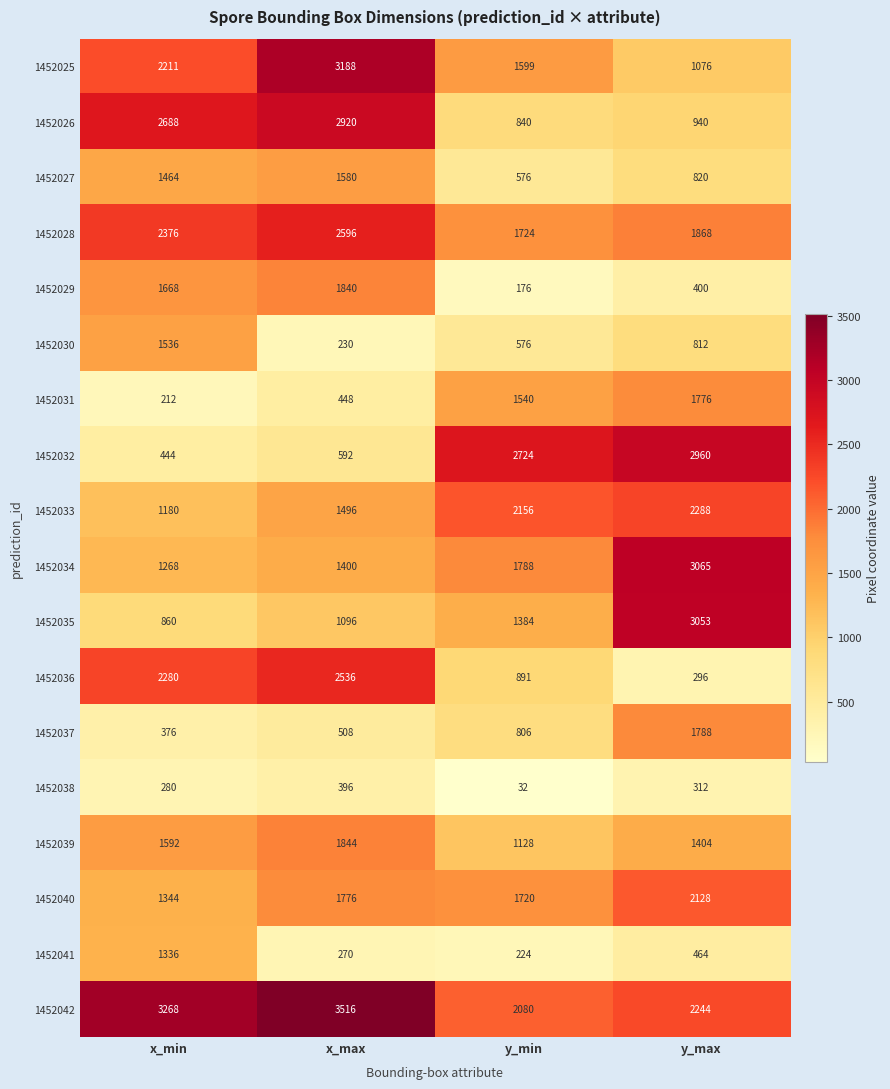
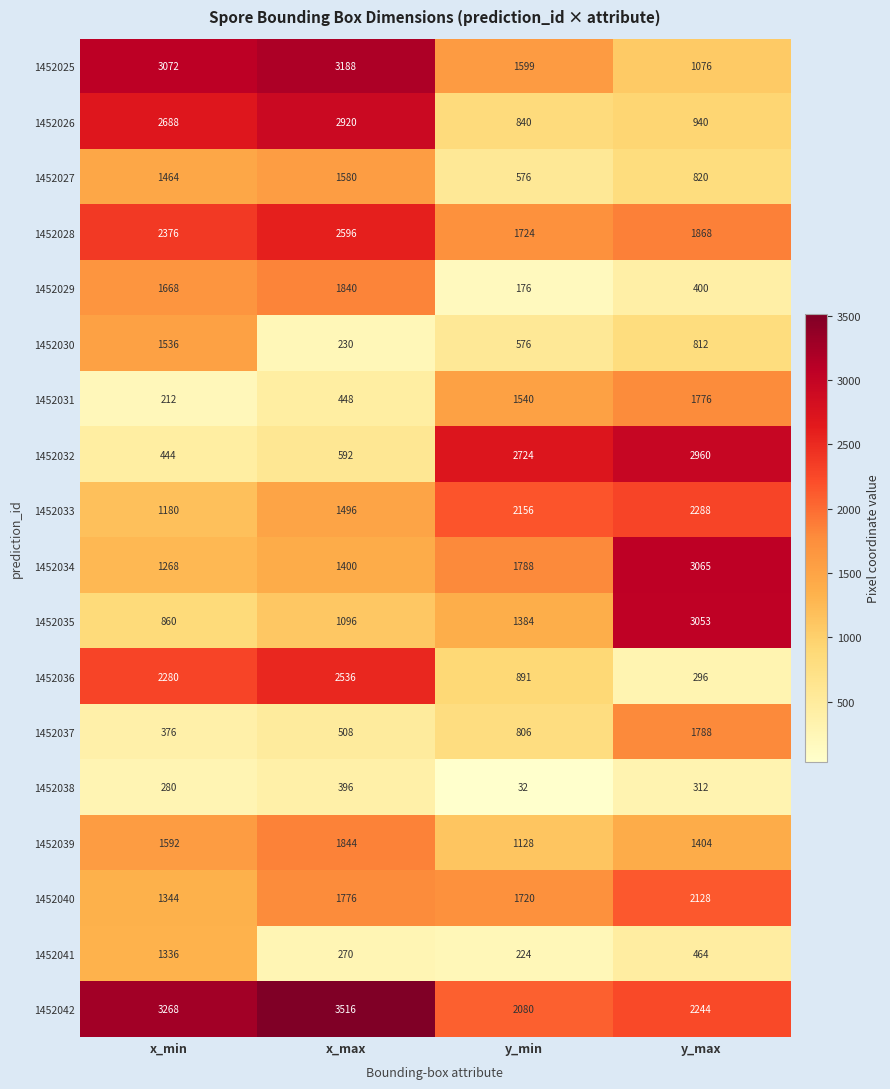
  {
    "1452025": {
-     "x_min": 2211,
+     "x_min": 3072,
      "x_max": 3188,
      "y_min": 1599,
      "y_max": 1076
    },
    "1452026": {
      "x_min": 2688,
      "x_max": 2920,
      "y_min": 840,
      "y_max": 940
    },
    "1452027": {
      "x_min": 1464,
      "x_max": 1580,
      "y_min": 576,
      "y_max": 820
    },
    "1452028": {
      "x_min": 2376,
      "x_max": 2596,
      "y_min": 1724,
      "y_max": 1868
    },
    "1452029": {
      "x_min": 1668,
      "x_max": 1840,
      "y_min": 176,
      "y_max": 400
    },
    "1452030": {
      "x_min": 1536,
      "x_max": 230,
      "y_min": 576,
      "y_max": 812
    },
    "1452031": {
      "x_min": 212,
      "x_max": 448,
      "y_min": 1540,
      "y_max": 1776
    },
    "1452032": {
      "x_min": 444,
      "x_max": 592,
      "y_min": 2724,
      "y_max": 2960
    },
    "1452033": {
      "x_min": 1180,
      "x_max": 1496,
      "y_min": 2156,
      "y_max": 2288
    },
    "1452034": {
      "x_min": 1268,
      "x_max": 1400,
      "y_min": 1788,
      "y_max": 3065
    },
    "1452035": {
      "x_min": 860,
      "x_max": 1096,
      "y_min": 1384,
      "y_max": 3053
    },
    "1452036": {
      "x_min": 2280,
      "x_max": 2536,
      "y_min": 891,
      "y_max": 296
    },
    "1452037": {
      "x_min": 376,
      "x_max": 508,
      "y_min": 806,
      "y_max": 1788
    },
    "1452038": {
      "x_min": 280,
      "x_max": 396,
      "y_min": 32,
      "y_max": 312
    },
    "1452039": {
      "x_min": 1592,
      "x_max": 1844,
      "y_min": 1128,
      "y_max": 1404
    },
    "1452040": {
      "x_min": 1344,
      "x_max": 1776,
      "y_min": 1720,
      "y_max": 2128
    },
    "1452041": {
      "x_min": 1336,
      "x_max": 270,
      "y_min": 224,
      "y_max": 464
    },
    "1452042": {
      "x_min": 3268,
      "x_max": 3516,
      "y_min": 2080,
      "y_max": 2244
    }
  }
